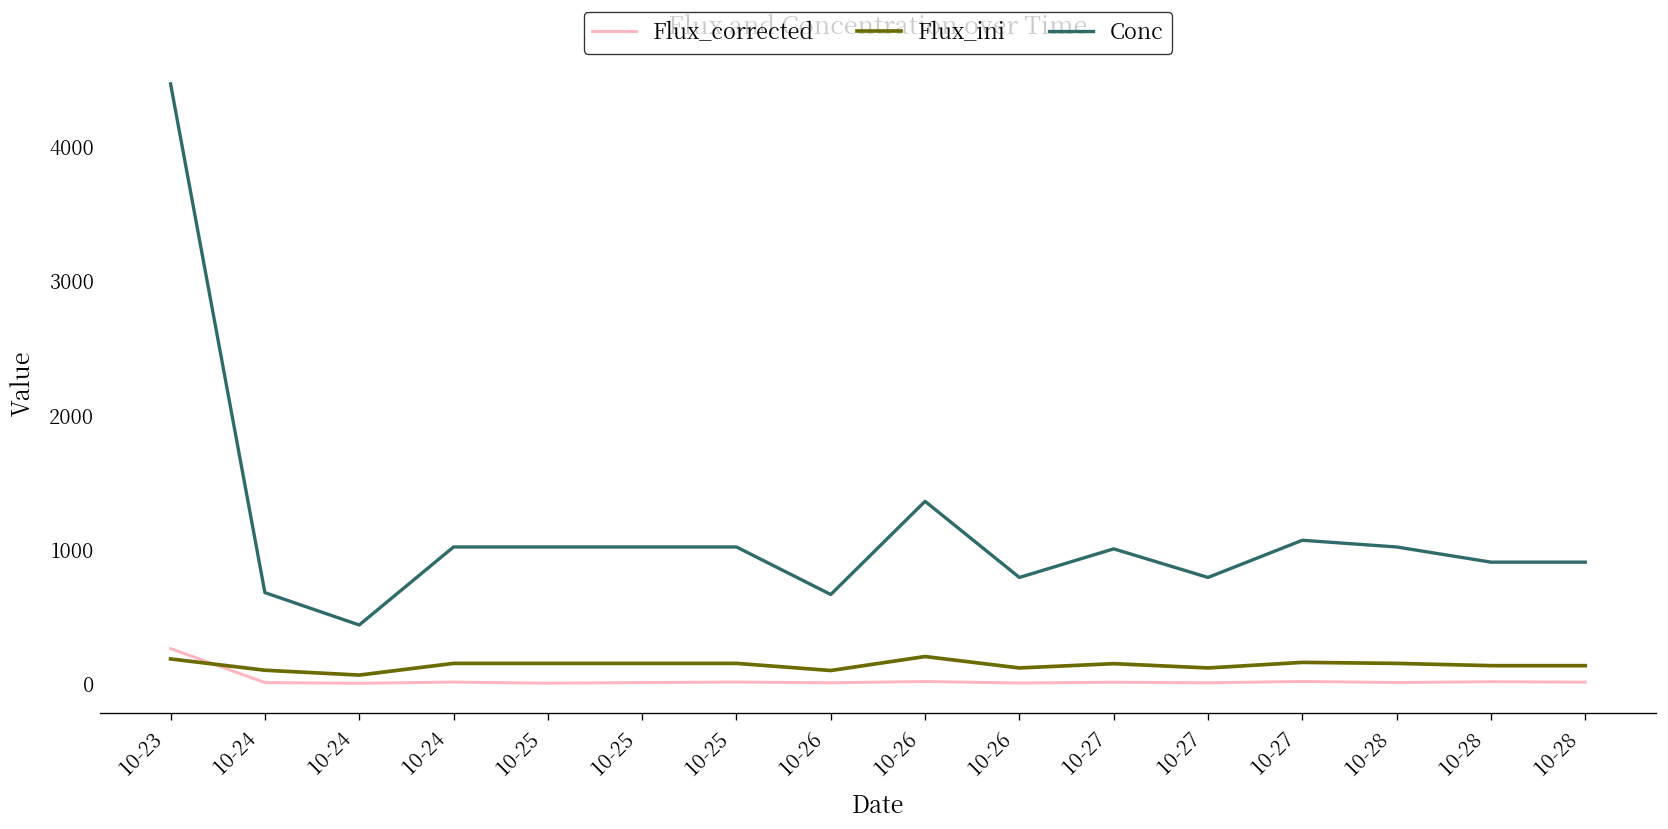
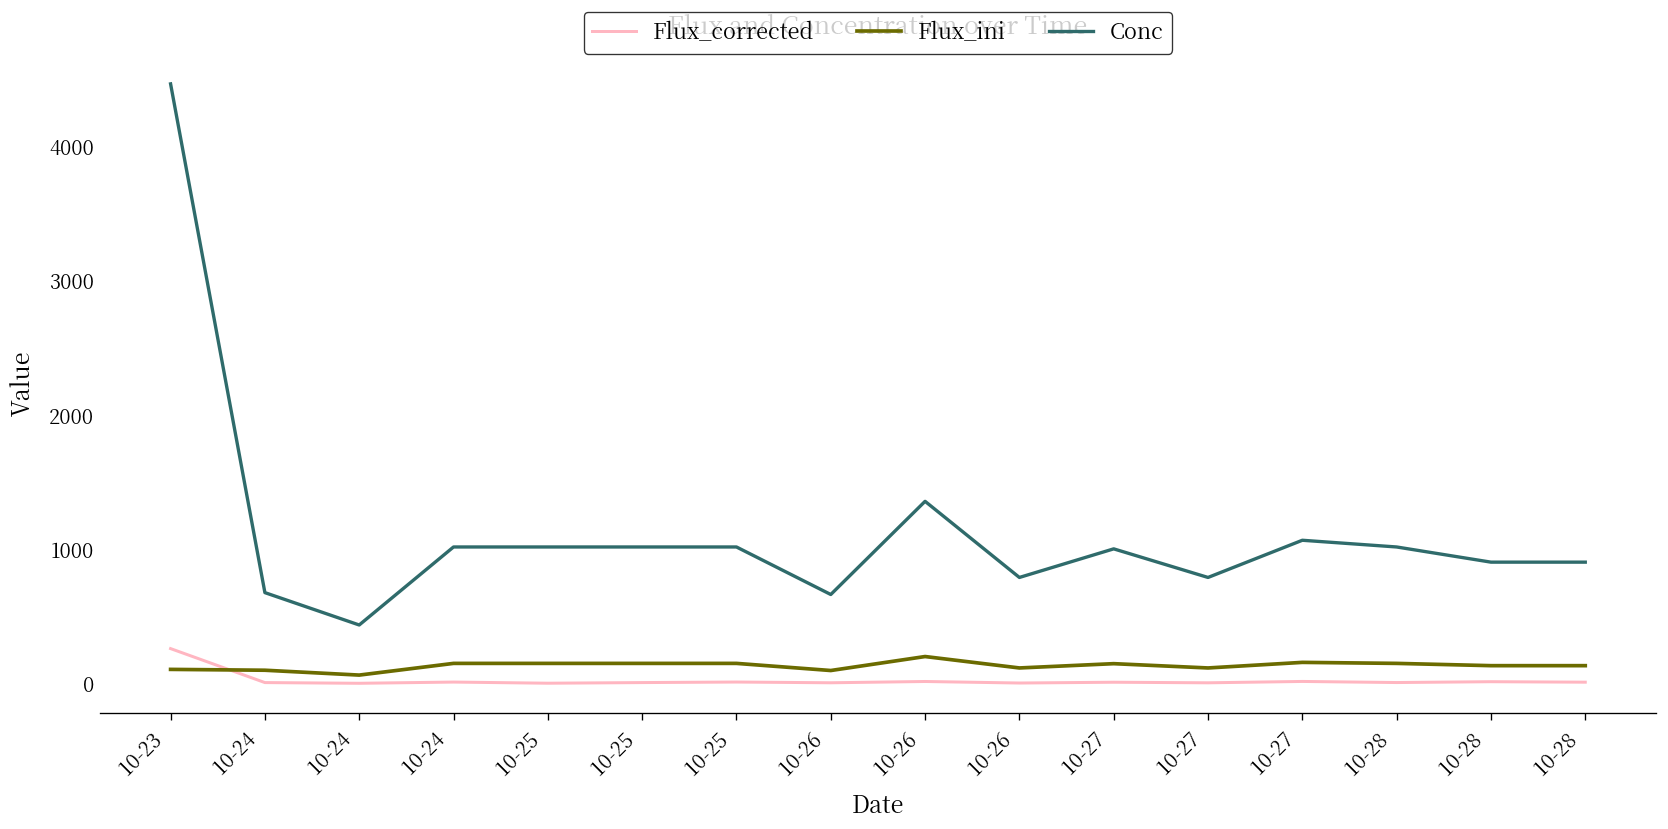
  {
    "Flux_corrected": {
      "10-23": 260
    },
    "Flux_ini": {
-     "10-23": 190
+     "10-23": 110
    },
    "Conc": {
      "10-23": 4470
    }
  }
